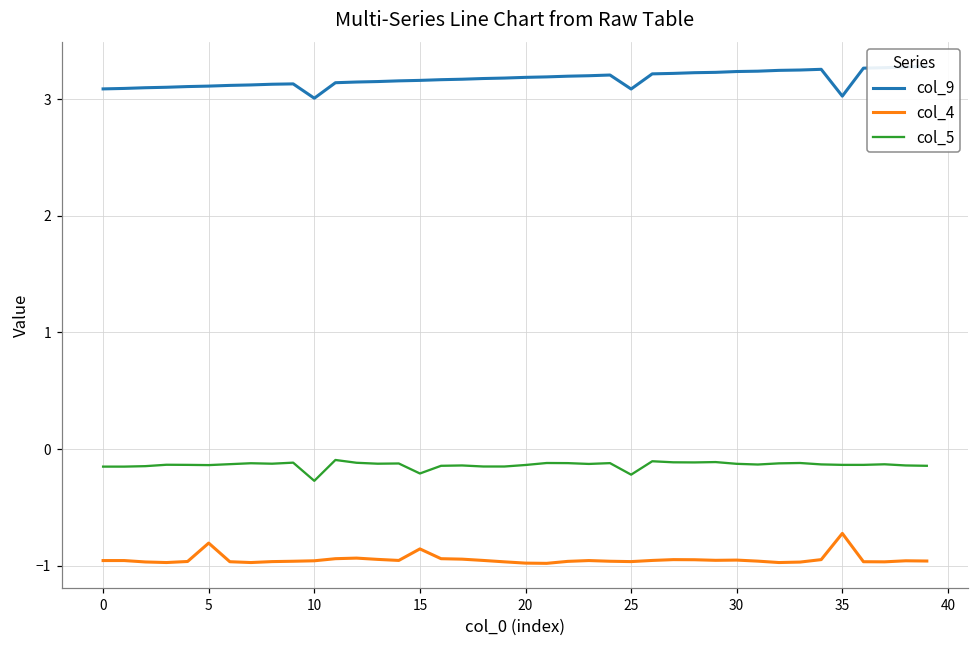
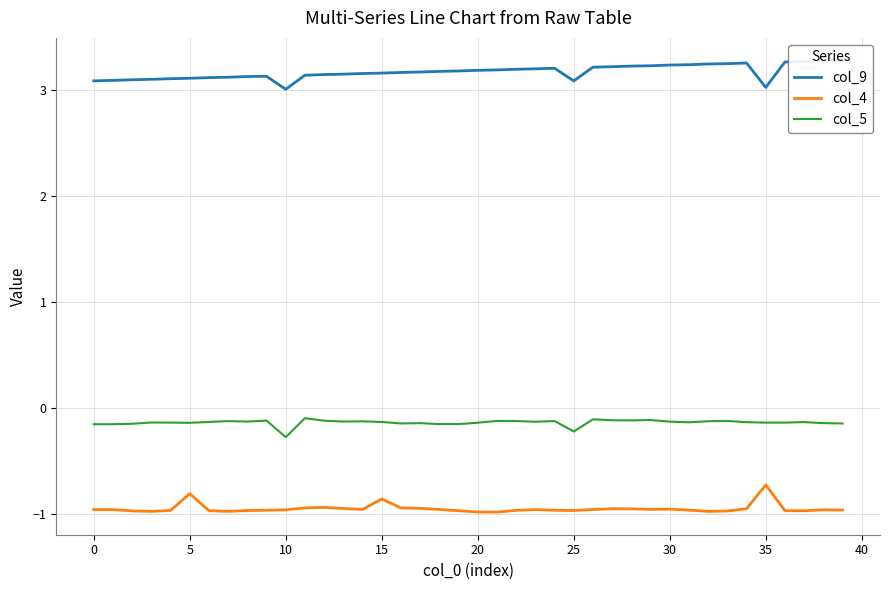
  {
    "col_9": {
      "0": 3.09,
      "5": 3.11,
      "10": 3.01,
      "15": 3.16,
      "20": 3.19,
      "25": 3.09,
      "30": 3.24,
      "35": 3.03
    },
    "col_4": {
      "0": -0.96,
      "5": -0.81,
      "10": -0.96,
      "15": -0.86,
      "20": -0.98,
      "25": -0.97,
      "30": -0.95,
      "35": -0.72
    },
    "col_5": {
      "0": -0.15,
      "5": -0.14,
      "10": -0.27,
-     "15": -0.21,
+     "15": -0.13,
      "20": -0.14,
      "25": -0.22,
      "30": -0.13,
      "35": -0.14
    }
  }
